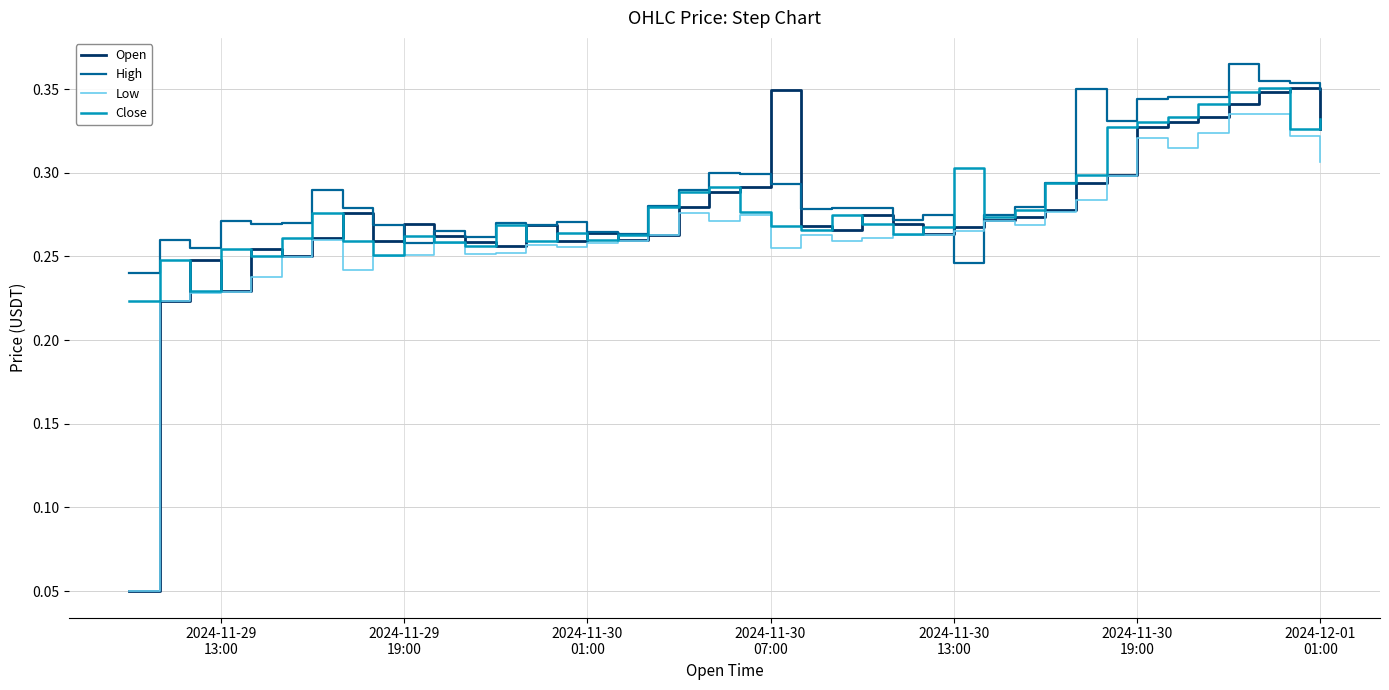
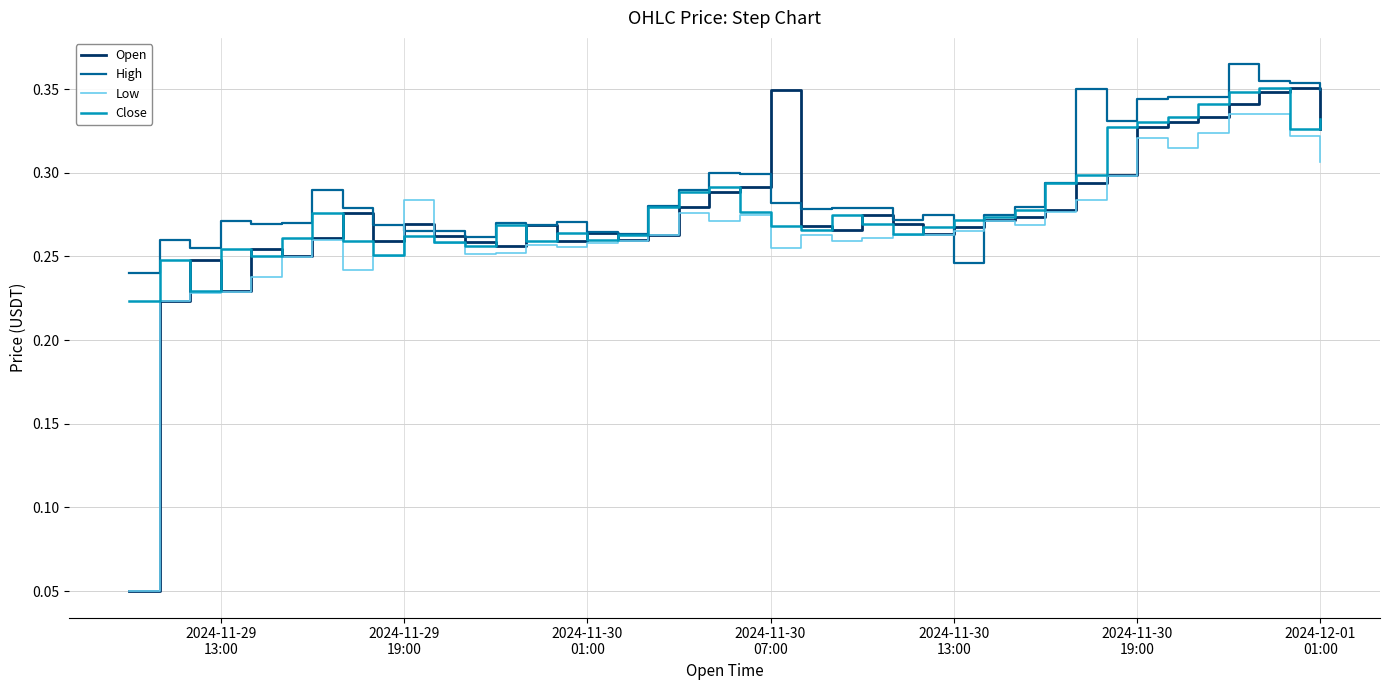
  {
    "Open": {
      "2024-11-29 19:00": 0.269,
      "2024-11-30 07:00": 0.350,
      "2024-11-30 13:00": 0.267,
      "2024-11-30 19:00": 0.327,
      "2024-12-01 01:00": 0.326
    },
    "High": {
      "2024-11-29 13:00": 0.271,
-     "2024-11-29 19:00": 0.258,
-     "2024-11-30 07:00": 0.293,
+     "2024-11-29 19:00": 0.265,
+     "2024-11-30 07:00": 0.282,
      "2024-11-30 13:00": 0.246,
      "2024-11-30 19:00": 0.344,
      "2024-12-01 01:00": 0.349
    },
    "Low": {
-     "2024-11-29 19:00": 0.251,
+     "2024-11-29 19:00": 0.284,
      "2024-11-30 01:00": 0.258,
      "2024-11-30 07:00": 0.255,
      "2024-11-30 13:00": 0.266,
      "2024-11-30 19:00": 0.321,
      "2024-12-01 01:00": 0.307
    },
    "Close": {
      "2024-11-29 13:00": 0.255,
      "2024-11-29 19:00": 0.262,
      "2024-11-30 01:00": 0.260,
      "2024-11-30 07:00": 0.268,
-     "2024-11-30 13:00": 0.303,
+     "2024-11-30 13:00": 0.272,
      "2024-11-30 19:00": 0.331,
      "2024-12-01 01:00": 0.332
    }
  }
